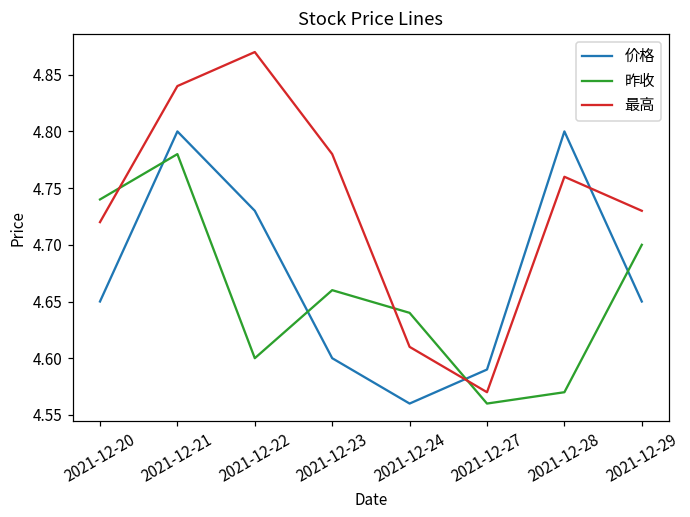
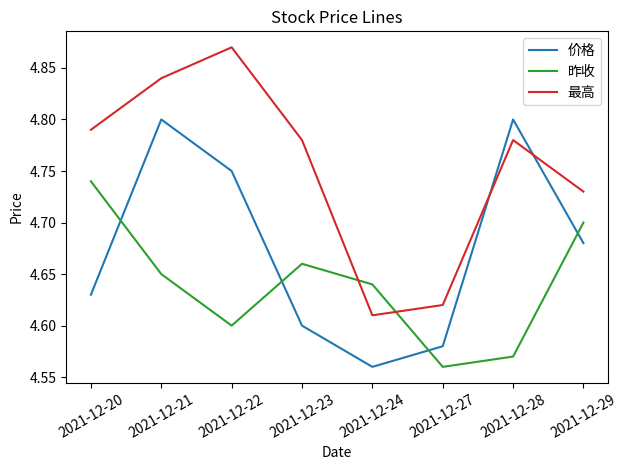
  {
    "价格": {
-     "2021-12-20": 4.65,
+     "2021-12-20": 4.63,
      "2021-12-21": 4.80,
-     "2021-12-22": 4.73,
+     "2021-12-22": 4.75,
      "2021-12-23": 4.60,
      "2021-12-24": 4.56,
-     "2021-12-27": 4.59,
+     "2021-12-27": 4.58,
      "2021-12-28": 4.80,
-     "2021-12-29": 4.65
+     "2021-12-29": 4.68
    },
    "昨收": {
      "2021-12-20": 4.74,
-     "2021-12-21": 4.78,
+     "2021-12-21": 4.65,
      "2021-12-22": 4.60,
      "2021-12-23": 4.66,
      "2021-12-24": 4.64,
      "2021-12-27": 4.56,
      "2021-12-28": 4.57,
      "2021-12-29": 4.70
    },
    "最高": {
-     "2021-12-20": 4.72,
+     "2021-12-20": 4.79,
      "2021-12-21": 4.84,
      "2021-12-22": 4.87,
      "2021-12-23": 4.78,
      "2021-12-24": 4.61,
-     "2021-12-27": 4.57,
-     "2021-12-28": 4.76,
+     "2021-12-27": 4.62,
+     "2021-12-28": 4.78,
      "2021-12-29": 4.73
    }
  }
